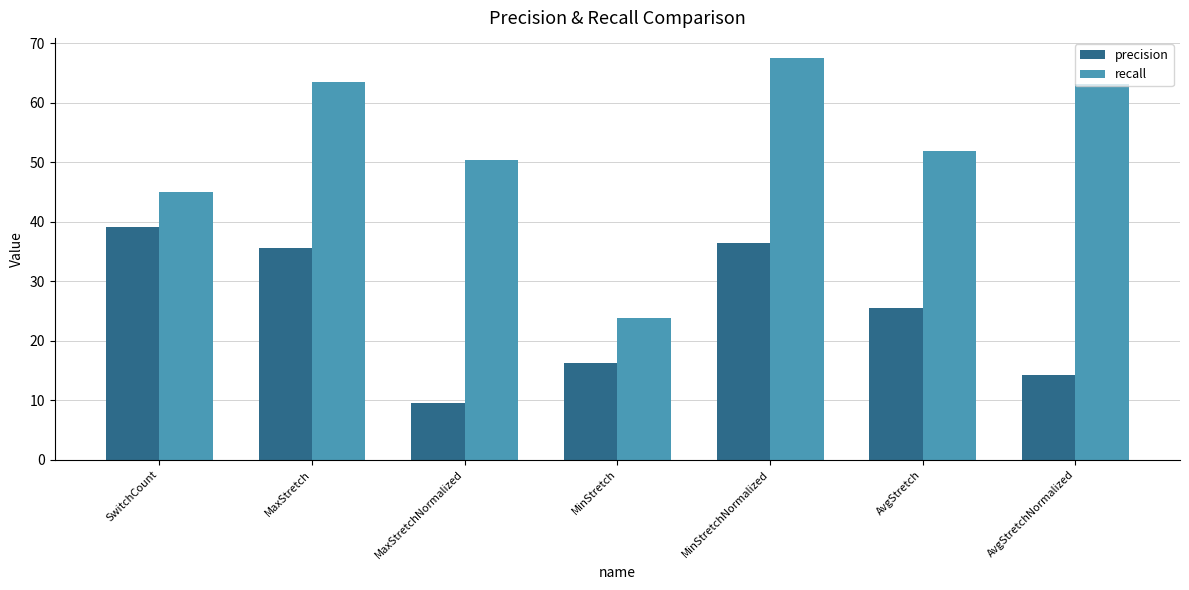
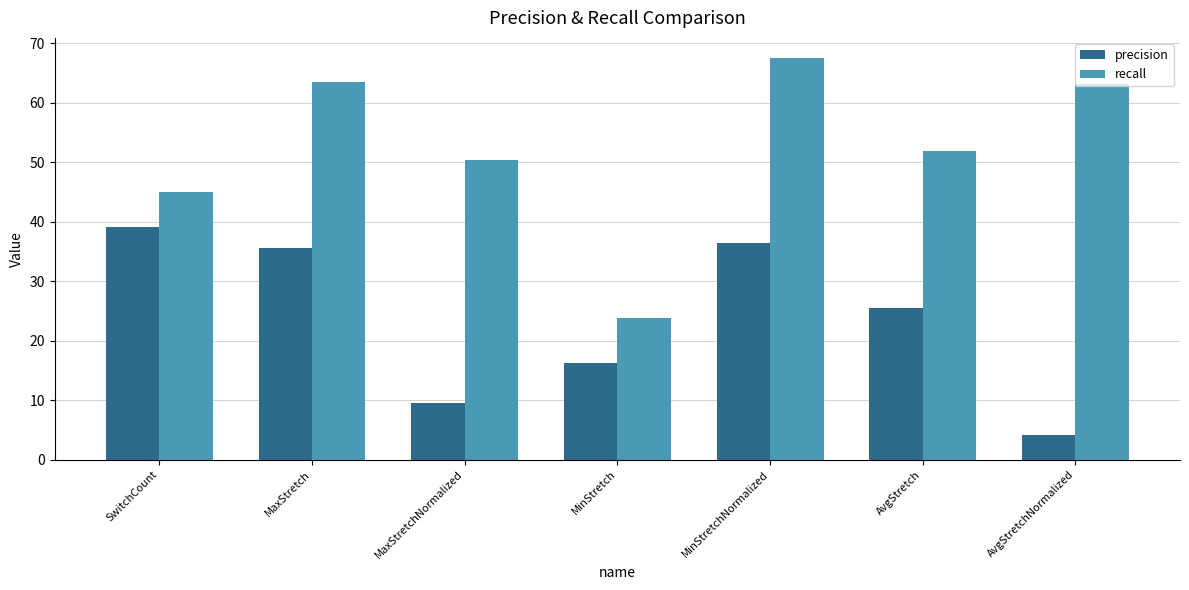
  {
    "precision": {
      "SwitchCount": 39,
      "MaxStretch": 36,
      "MaxStretchNormalized": 9,
      "MinStretch": 16,
      "MinStretchNormalized": 36,
      "AvgStretch": 25,
-     "AvgStretchNormalized": 14
+     "AvgStretchNormalized": 4
    },
    "recall": {
      "SwitchCount": 45,
      "MaxStretch": 64,
      "MaxStretchNormalized": 50,
      "MinStretch": 24,
      "MinStretchNormalized": 68,
      "AvgStretch": 52
    }
  }
